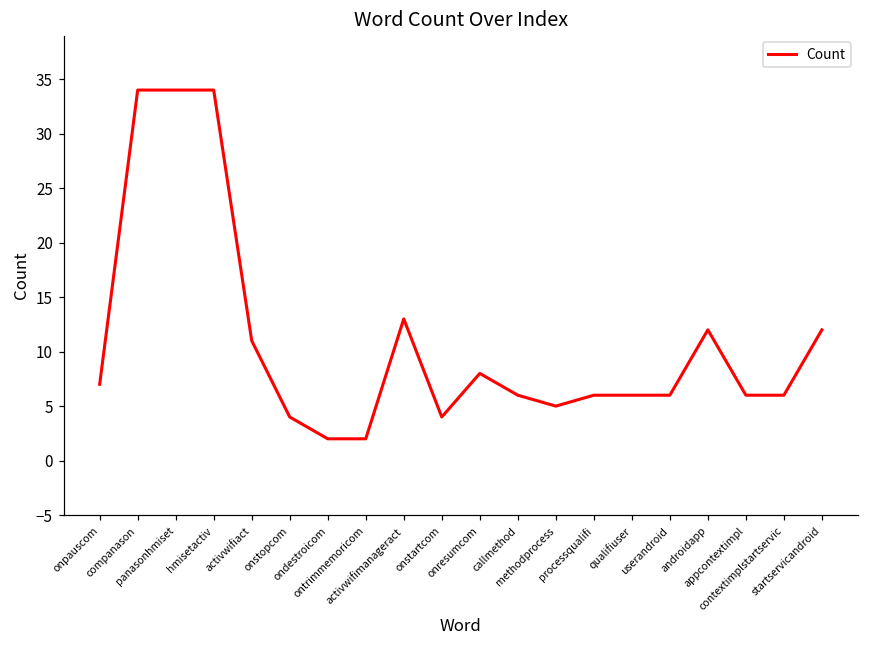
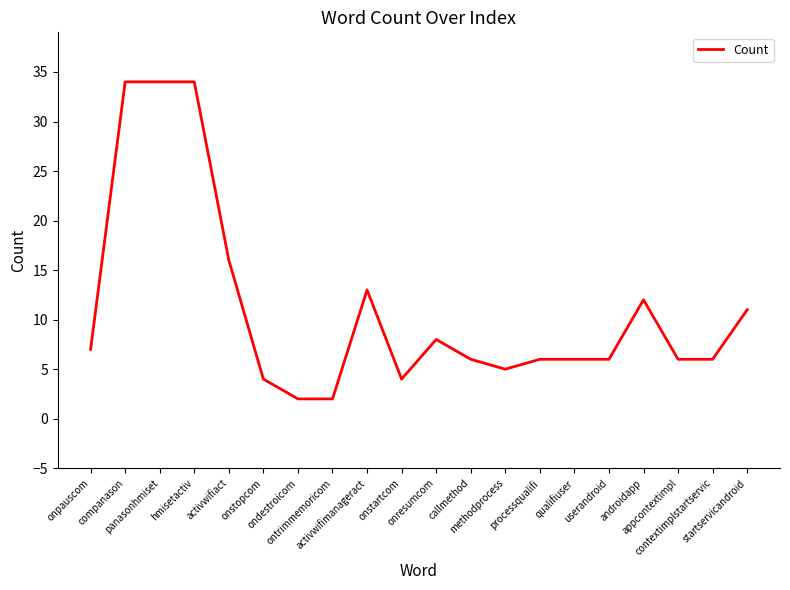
  {
    "onpauscom": 7,
    "companason": 34,
    "panasonhmiset": 34,
    "hmisetactiv": 34,
-   "activwifiact": 11,
+   "activwifiact": 16,
    "onstopcom": 4,
    "ondestroicom": 2,
    "ontrimmemoricom": 2,
    "activwifimanageract": 13,
    "onstartcom": 4,
    "onresumcom": 8,
    "callmethod": 6,
    "methodprocess": 5,
    "processqualifi": 6,
    "qualifiuser": 6,
    "userandroid": 6,
    "androidapp": 12,
    "appcontextimpl": 6,
    "contextimplstartservic": 6,
-   "startservicandroid": 12
+   "startservicandroid": 11
  }
